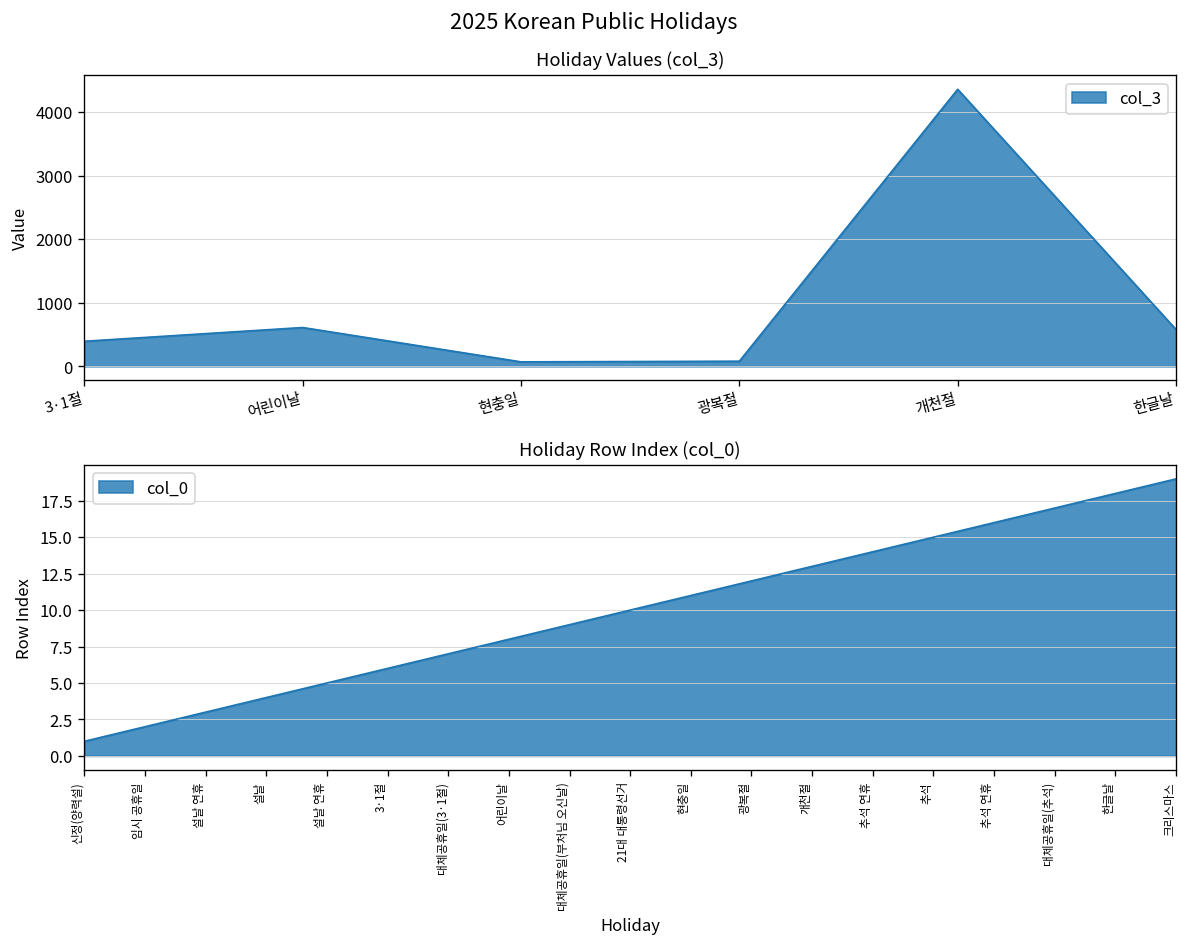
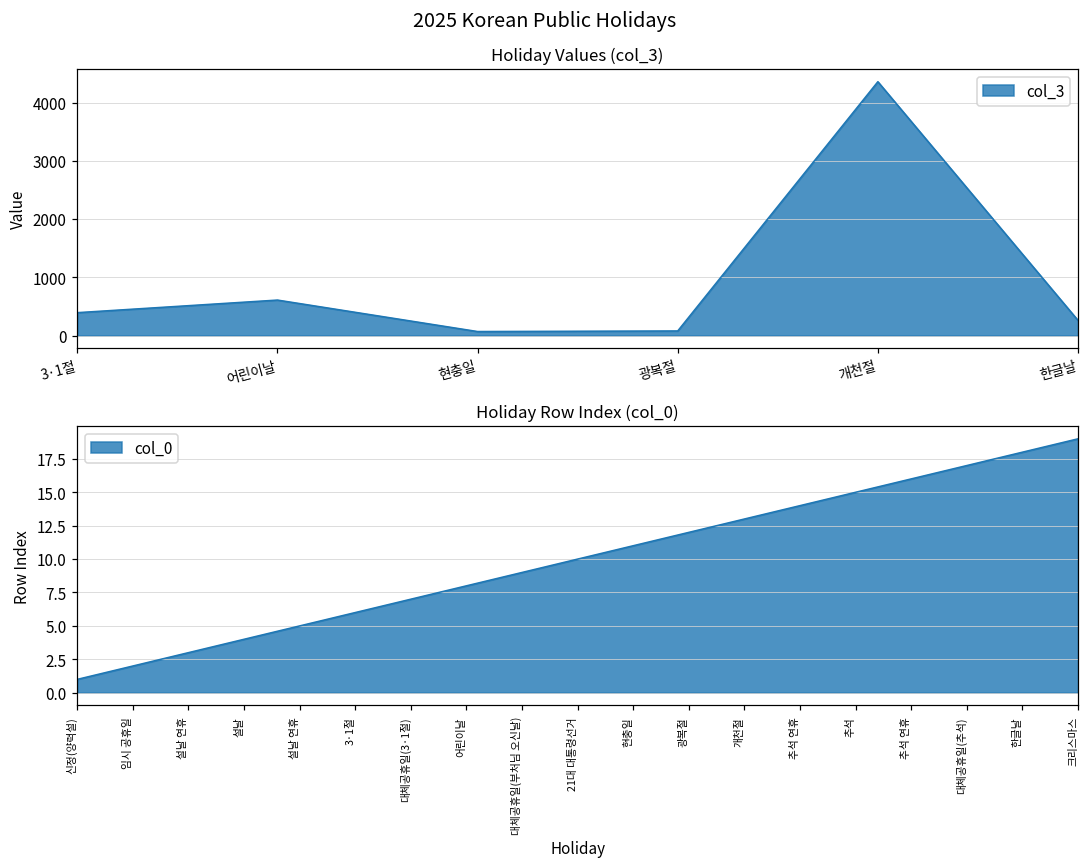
  {
    "Holiday Values (col_3)": {
      "3·1절": 400,
      "어린이날": 600,
      "현충일": 100,
      "광복절": 100,
      "개천절": 4400,
-     "한글날": 600
+     "한글날": 300
    },
    "Holiday Row Index (col_0)": {
      "신정(양력설)": 1.0,
      "임시 공휴일": 2.0,
      "설날": 4.0,
      "3·1절": 6.0,
      "대체공휴일(3·1절)": 7.0,
      "어린이날": 8.0,
      "대체공휴일(부처님 오신날)": 9.0,
      "21대 대통령선거": 10.0,
      "현충일": 11.0,
      "광복절": 12.0,
      "개천절": 13.0,
      "추석": 15.0,
      "대체공휴일(추석)": 17.0,
      "한글날": 18.0,
      "크리스마스": 19.0
    }
  }
